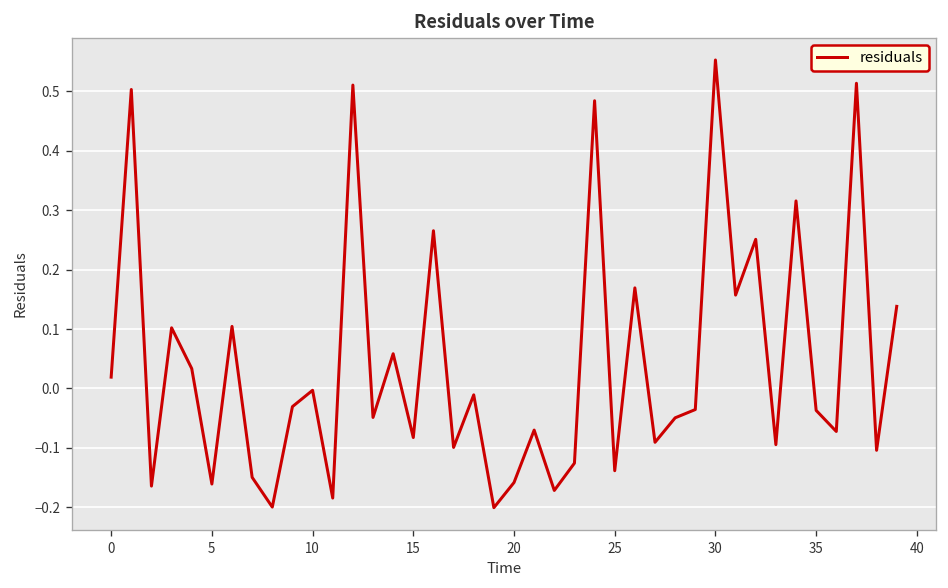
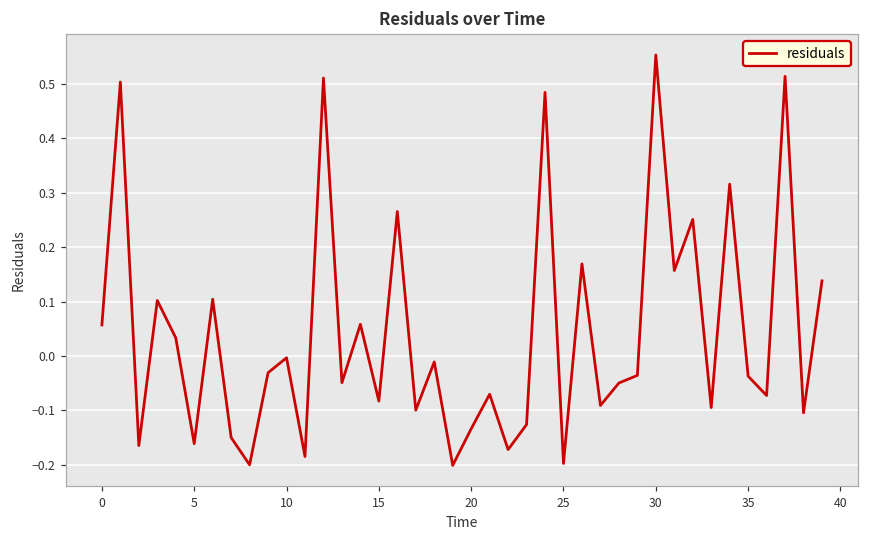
  {
-   "0": 0.02,
+   "0": 0.06,
    "5": -0.16,
    "10": 0.00,
    "15": -0.08,
-   "20": -0.16,
-   "25": -0.14,
+   "20": -0.13,
+   "25": -0.20,
    "30": 0.55,
    "35": -0.04
  }
